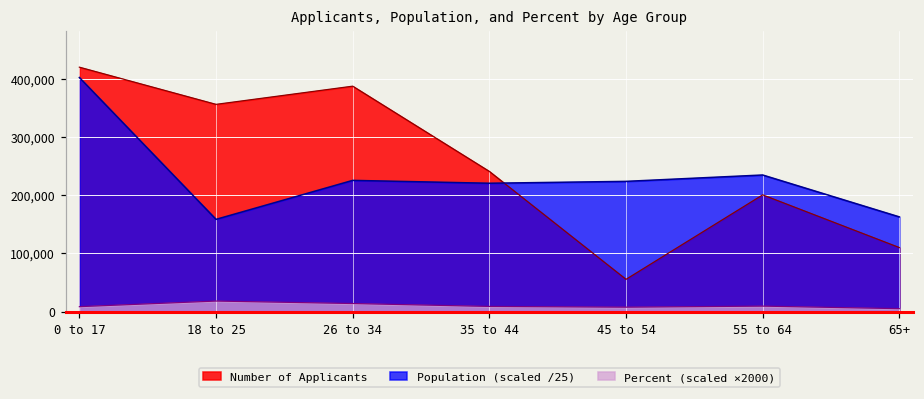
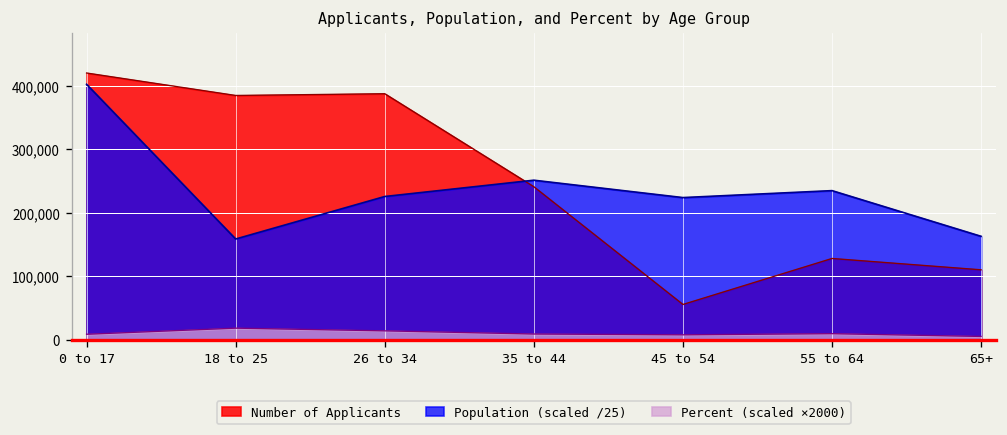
  {
    "Number of Applicants": {
      "0 to 17": "420,000",
-     "18 to 25": "360,000",
+     "18 to 25": "380,000",
      "26 to 34": "390,000",
      "35 to 44": "240,000",
      "45 to 54": "60,000",
-     "55 to 64": "200,000",
+     "55 to 64": "130,000",
      "65+": "110,000"
    },
    "Population (scaled /25)": {
      "0 to 17": "400,000",
      "18 to 25": "160,000",
      "26 to 34": "230,000",
-     "35 to 44": "220,000",
+     "35 to 44": "250,000",
      "45 to 54": "220,000",
      "55 to 64": "230,000",
      "65+": "160,000"
    },
    "Percent (scaled ×2000)": {
      "0 to 17": "10,000",
      "18 to 25": "20,000",
      "26 to 34": "10,000",
      "35 to 44": "10,000",
      "45 to 54": "10,000",
      "55 to 64": "10,000",
      "65+": "0"
    }
  }
